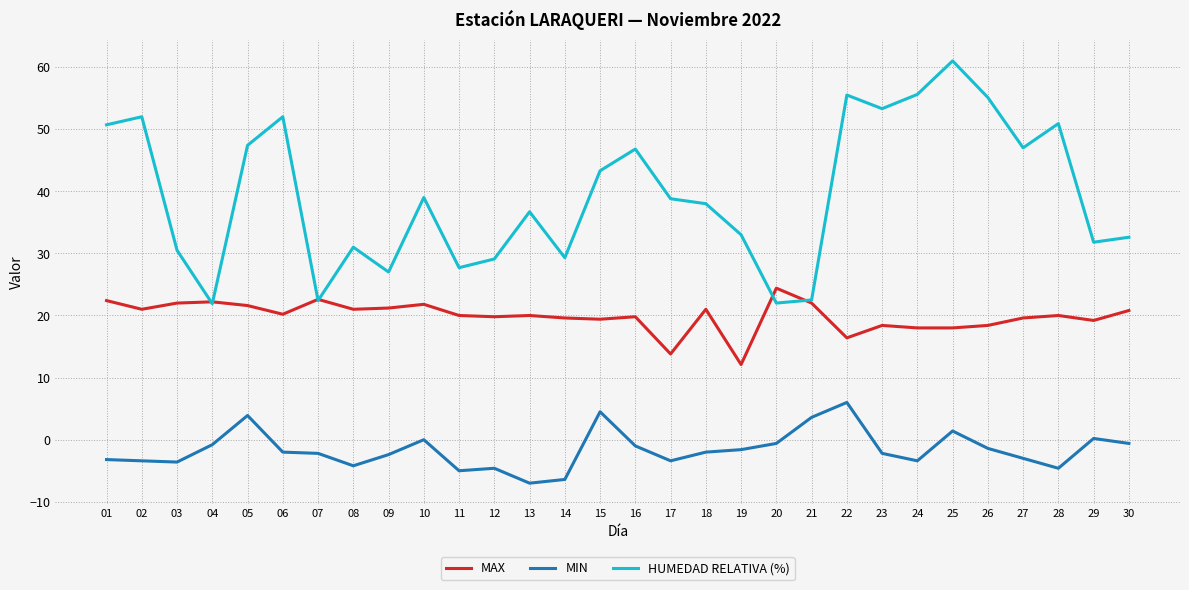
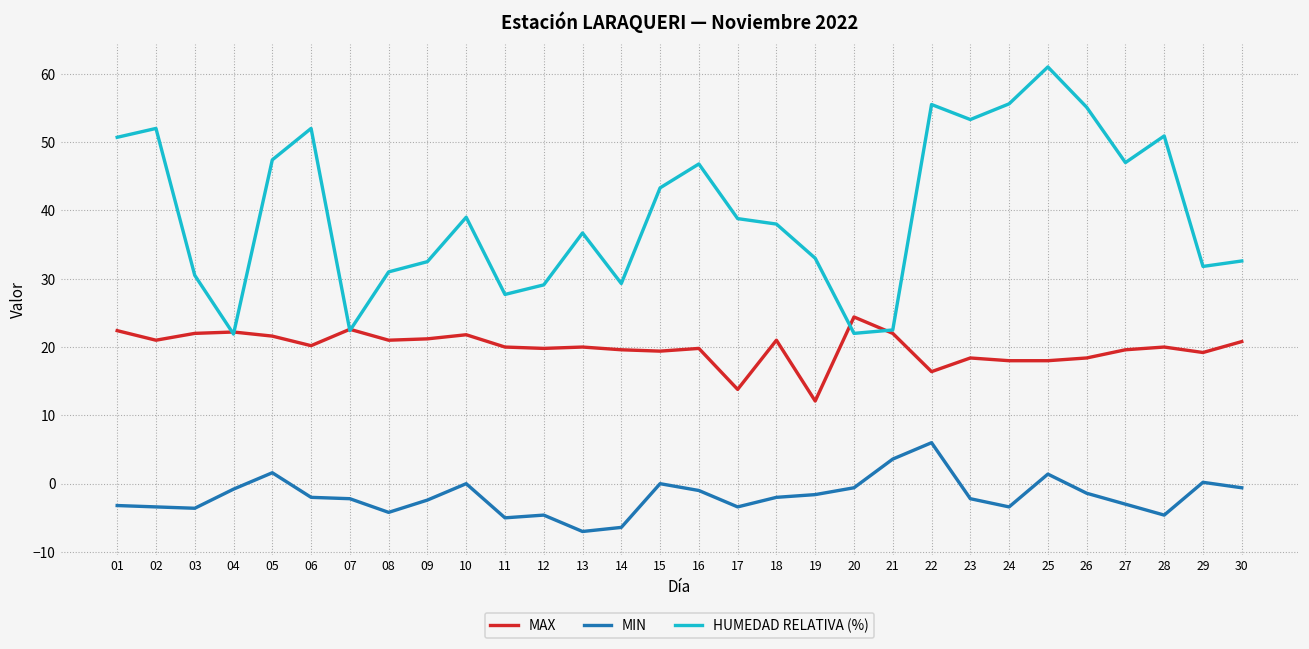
  {
    "MAX": {
      "01": 22,
      "02": 21,
      "03": 22,
      "05": 22,
      "06": 20,
      "08": 21,
      "09": 21,
      "10": 22,
      "11": 20,
      "12": 20,
      "13": 20,
      "14": 20,
      "15": 19,
      "16": 20,
      "17": 14,
      "18": 21,
      "19": 12,
      "20": 24,
      "21": 22,
      "22": 16,
      "23": 18,
      "24": 18,
      "25": 18,
      "26": 18,
      "27": 20,
      "28": 20,
      "29": 19,
      "30": 21
    },
    "MIN": {
      "01": -3,
      "02": -3,
      "03": -4,
      "04": -1,
-     "05": 4,
+     "05": 2,
      "06": -2,
      "07": -2,
      "08": -4,
      "09": -2,
      "10": 0,
      "11": -5,
      "12": -5,
      "13": -7,
      "14": -6,
-     "15": 5,
+     "15": 0,
      "16": -1,
      "17": -3,
      "18": -2,
      "19": -2,
      "20": -1,
      "21": 4,
      "22": 6,
      "23": -2,
      "24": -3,
      "25": 1,
      "26": -1,
      "27": -3,
      "28": -5,
      "29": 0,
      "30": -1
    },
    "HUMEDAD RELATIVA (%)": {
      "01": 51,
      "02": 52,
      "03": 31,
      "05": 47,
      "06": 52,
      "08": 31,
-     "09": 27,
+     "09": 33,
      "10": 39,
      "11": 28,
      "12": 29,
      "13": 37,
      "14": 29,
      "15": 43,
      "16": 47,
      "17": 39,
      "18": 38,
      "19": 33,
      "20": 22,
      "21": 23,
      "22": 56,
      "23": 53,
      "24": 56,
      "25": 61,
      "26": 55,
      "27": 47,
      "28": 51,
      "29": 32,
      "30": 33
    }
  }
